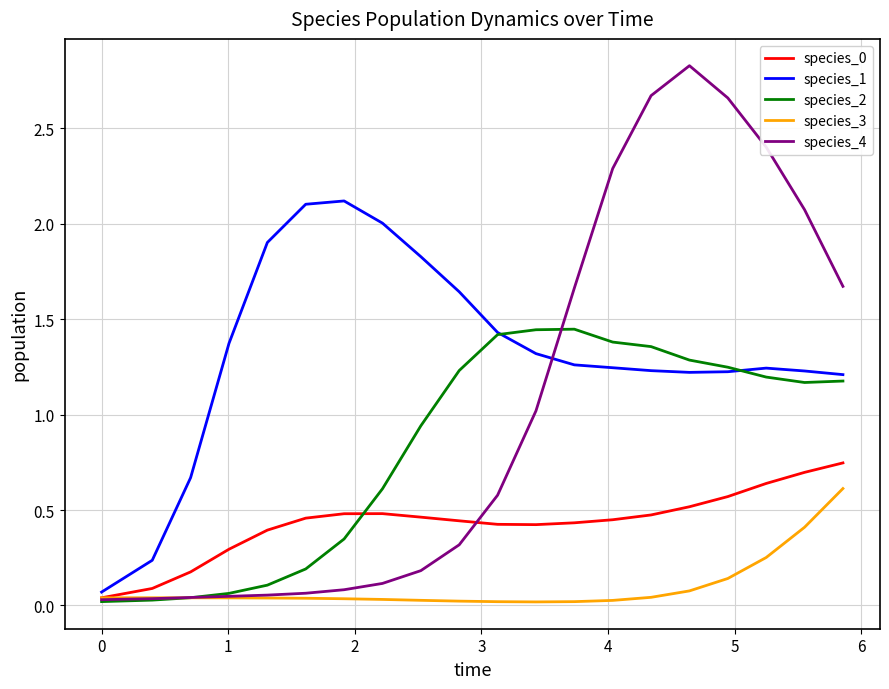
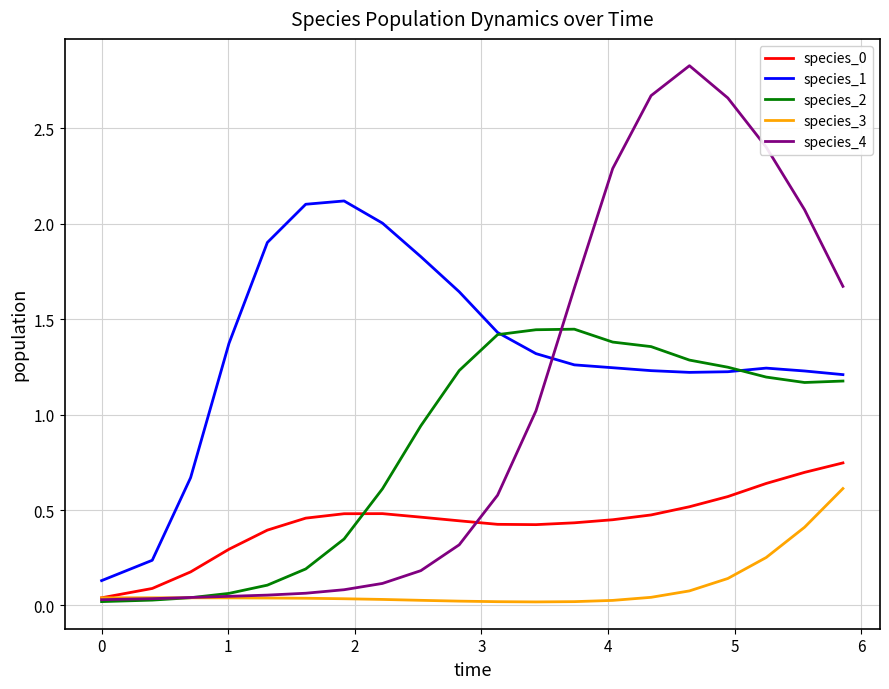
  {
    "species_1": {
-     "0": 0.07
+     "0": 0.13
    }
  }
